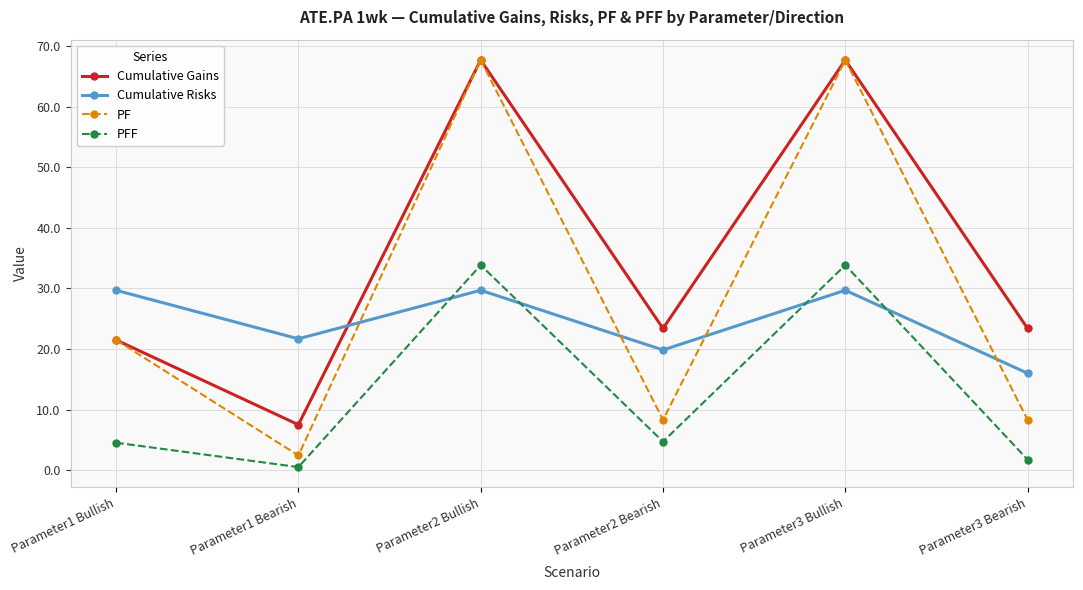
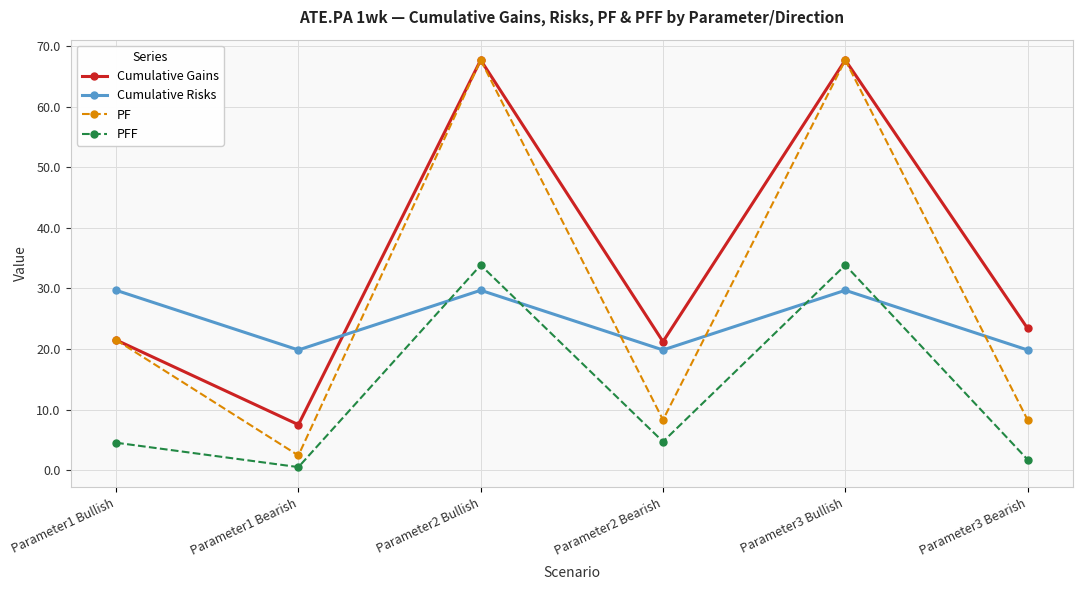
  {
    "Cumulative Gains": {
      "Parameter1 Bearish": 8,
-     "Parameter2 Bearish": 23,
+     "Parameter2 Bearish": 21,
      "Parameter3 Bearish": 23
    },
    "Cumulative Risks": {
      "Parameter1 Bullish": 30,
-     "Parameter1 Bearish": 22,
+     "Parameter1 Bearish": 20,
      "Parameter2 Bullish": 30,
      "Parameter2 Bearish": 20,
      "Parameter3 Bullish": 30,
-     "Parameter3 Bearish": 16
+     "Parameter3 Bearish": 20
    },
    "PF": {
      "Parameter1 Bearish": 2,
      "Parameter2 Bearish": 8,
      "Parameter3 Bearish": 8
    },
    "PFF": {
      "Parameter1 Bullish": 5,
      "Parameter1 Bearish": 1,
      "Parameter2 Bullish": 34,
      "Parameter2 Bearish": 5,
      "Parameter3 Bullish": 34,
      "Parameter3 Bearish": 2
    }
  }
